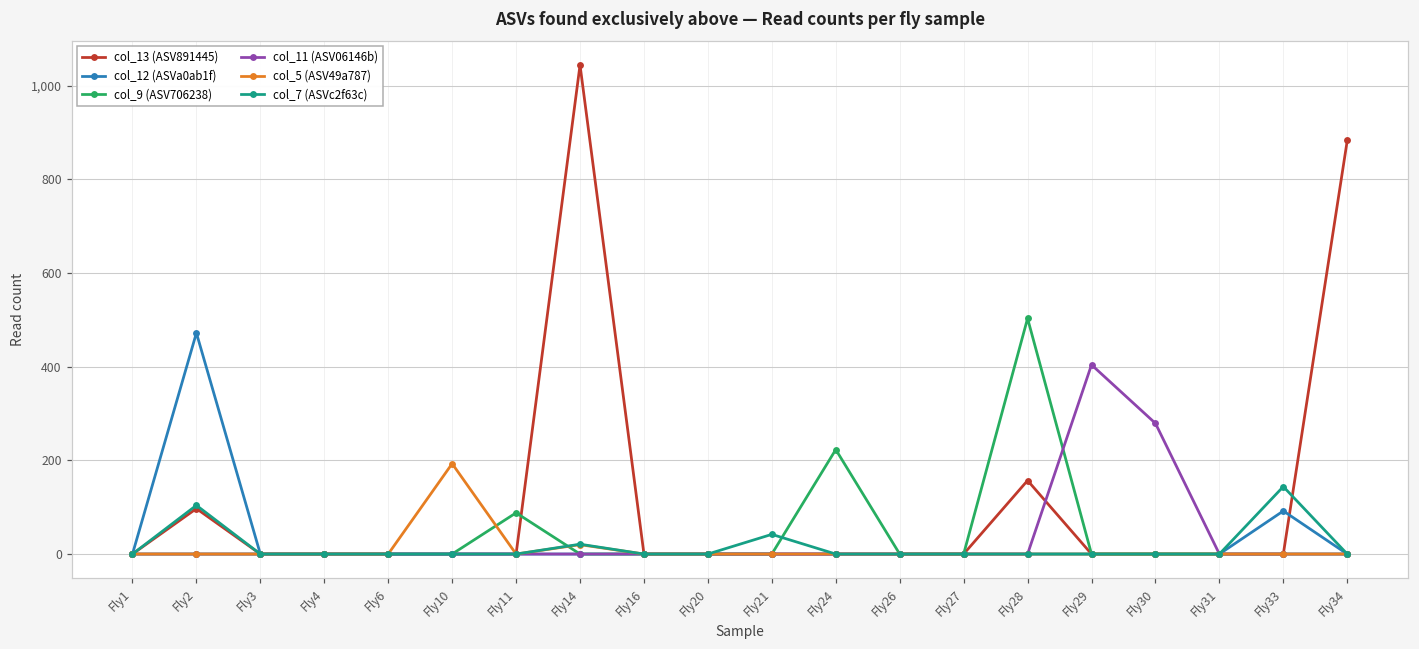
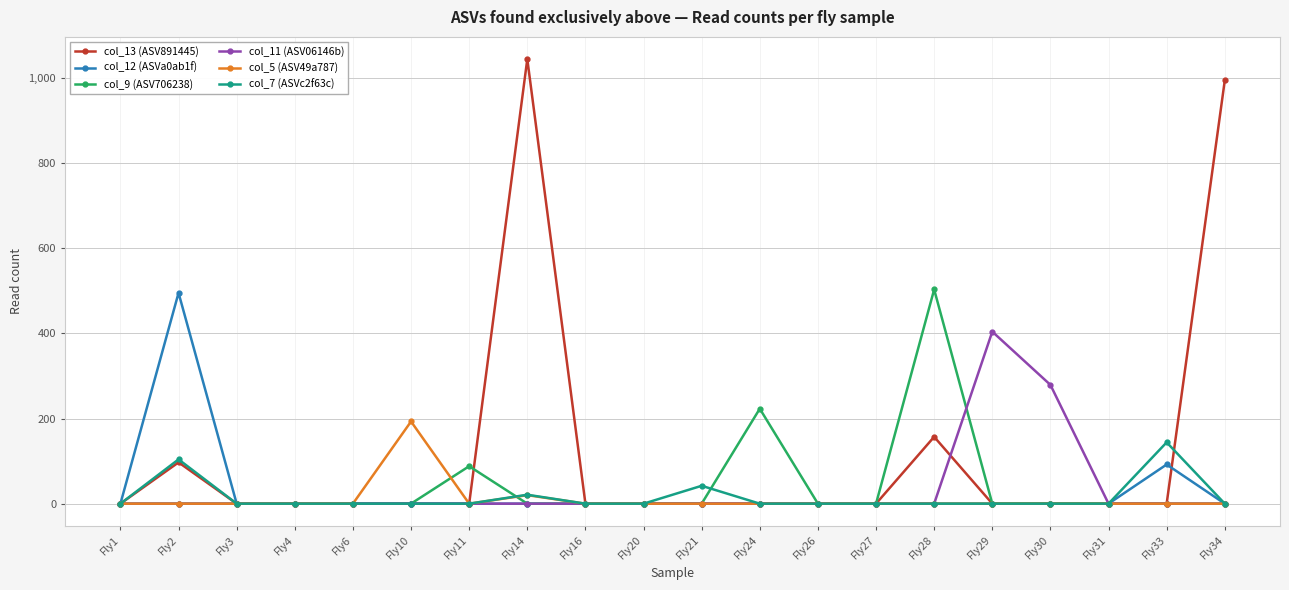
  {
    "col_13 (ASV891445)": {
      "Fly2": "100",
      "Fly14": "1,040",
      "Fly28": "160",
-     "Fly34": "880"
+     "Fly34": "990"
    },
    "col_12 (ASVa0ab1f)": {
-     "Fly2": "470",
+     "Fly2": "500",
      "Fly33": "90"
    },
    "col_11 (ASV06146b)": {
      "Fly29": "400",
      "Fly30": "280"
    },
    "col_5 (ASV49a787)": {
      "Fly10": "190"
    }
  }
